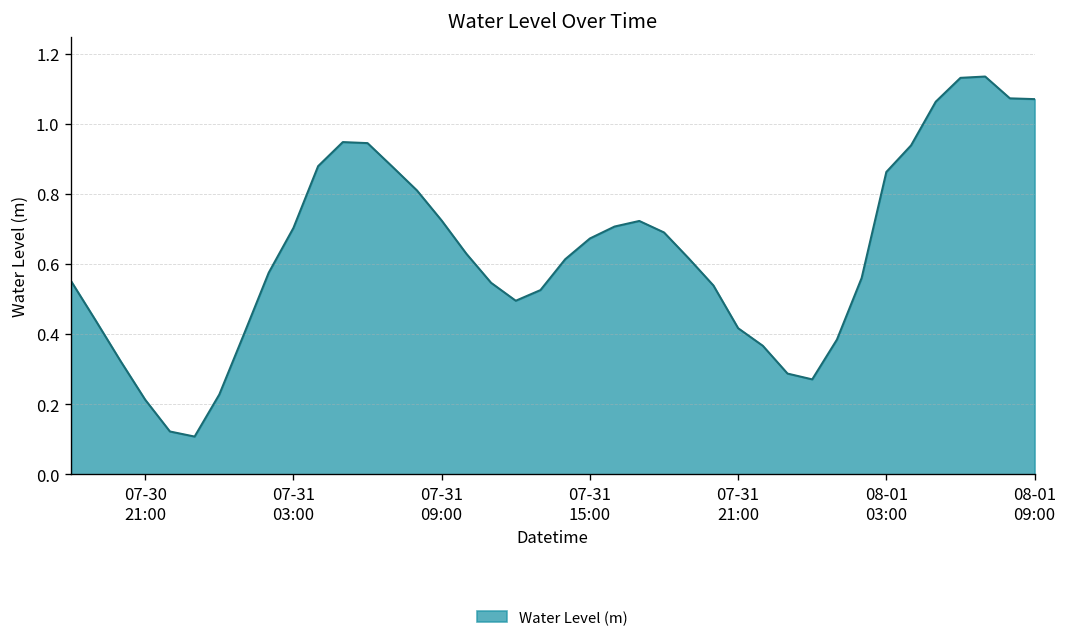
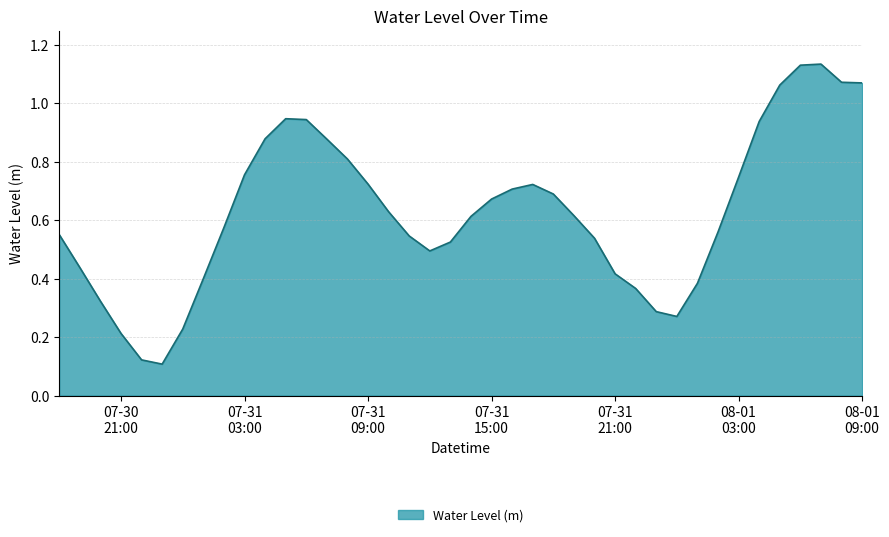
  {
    "07-30 21:00": 0.21,
-   "07-31 03:00": 0.70,
+   "07-31 03:00": 0.76,
    "07-31 09:00": 0.72,
    "07-31 15:00": 0.67,
    "07-31 21:00": 0.42,
-   "08-01 03:00": 0.86,
+   "08-01 03:00": 0.75,
    "08-01 09:00": 1.07
  }
